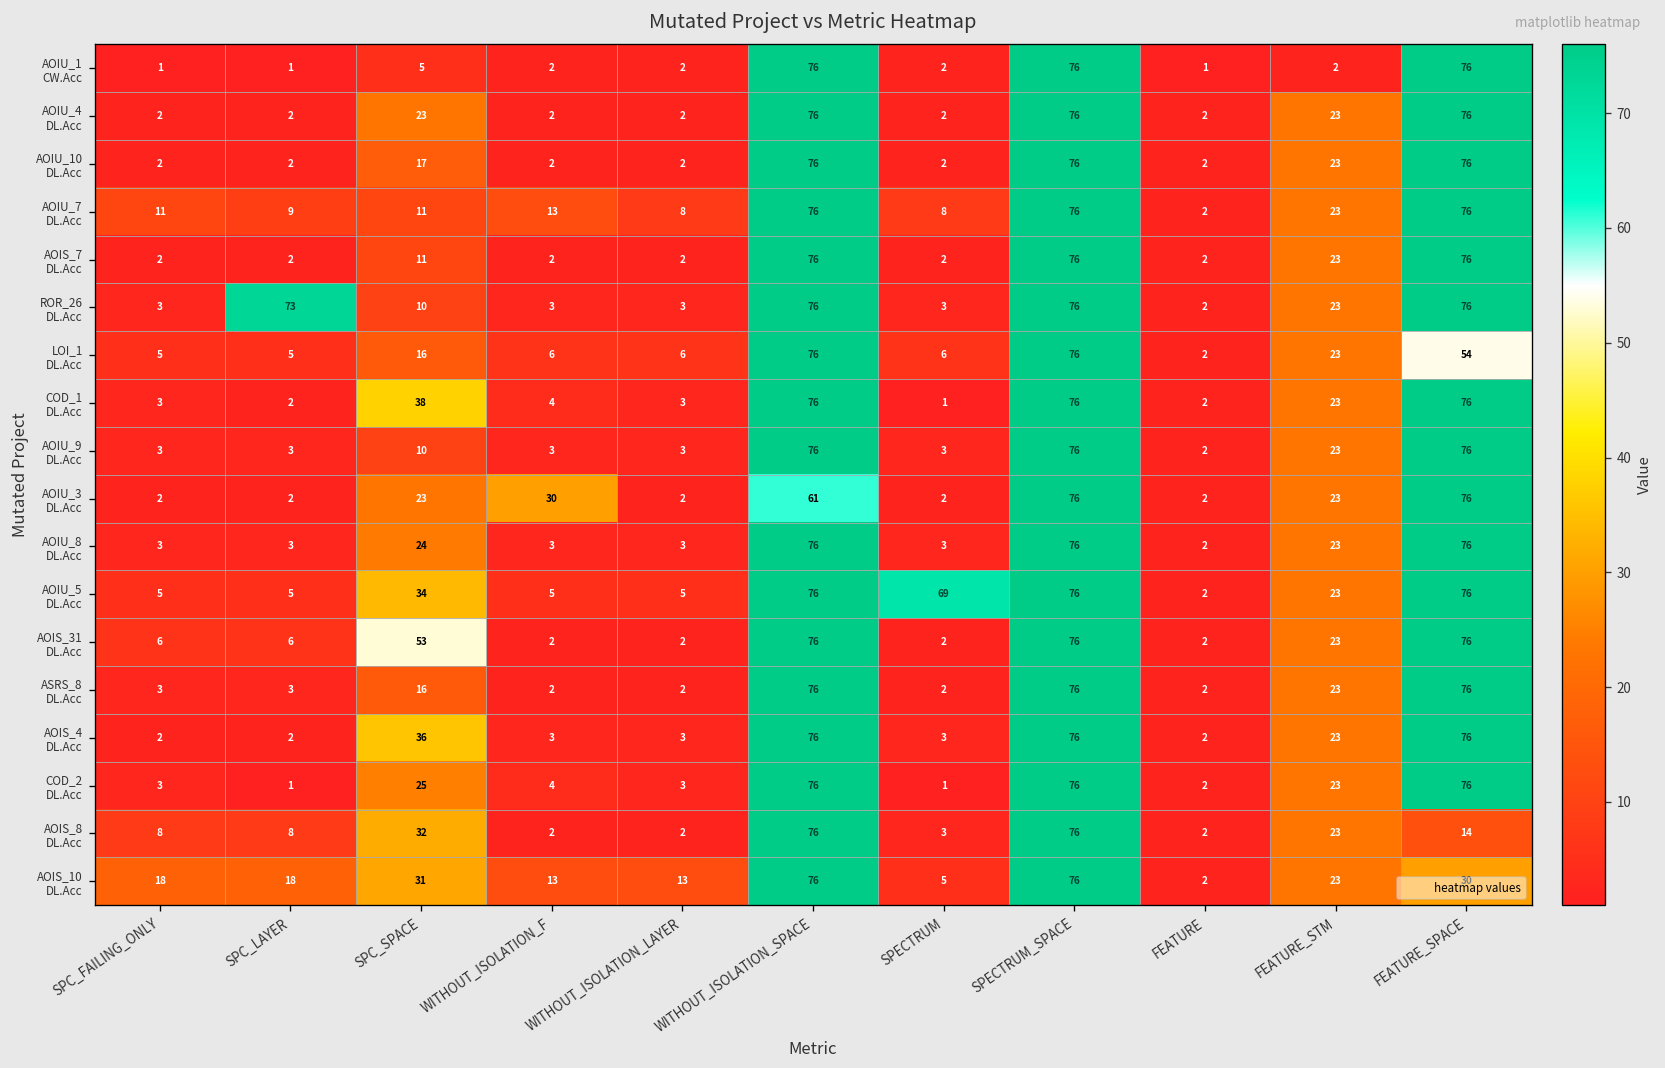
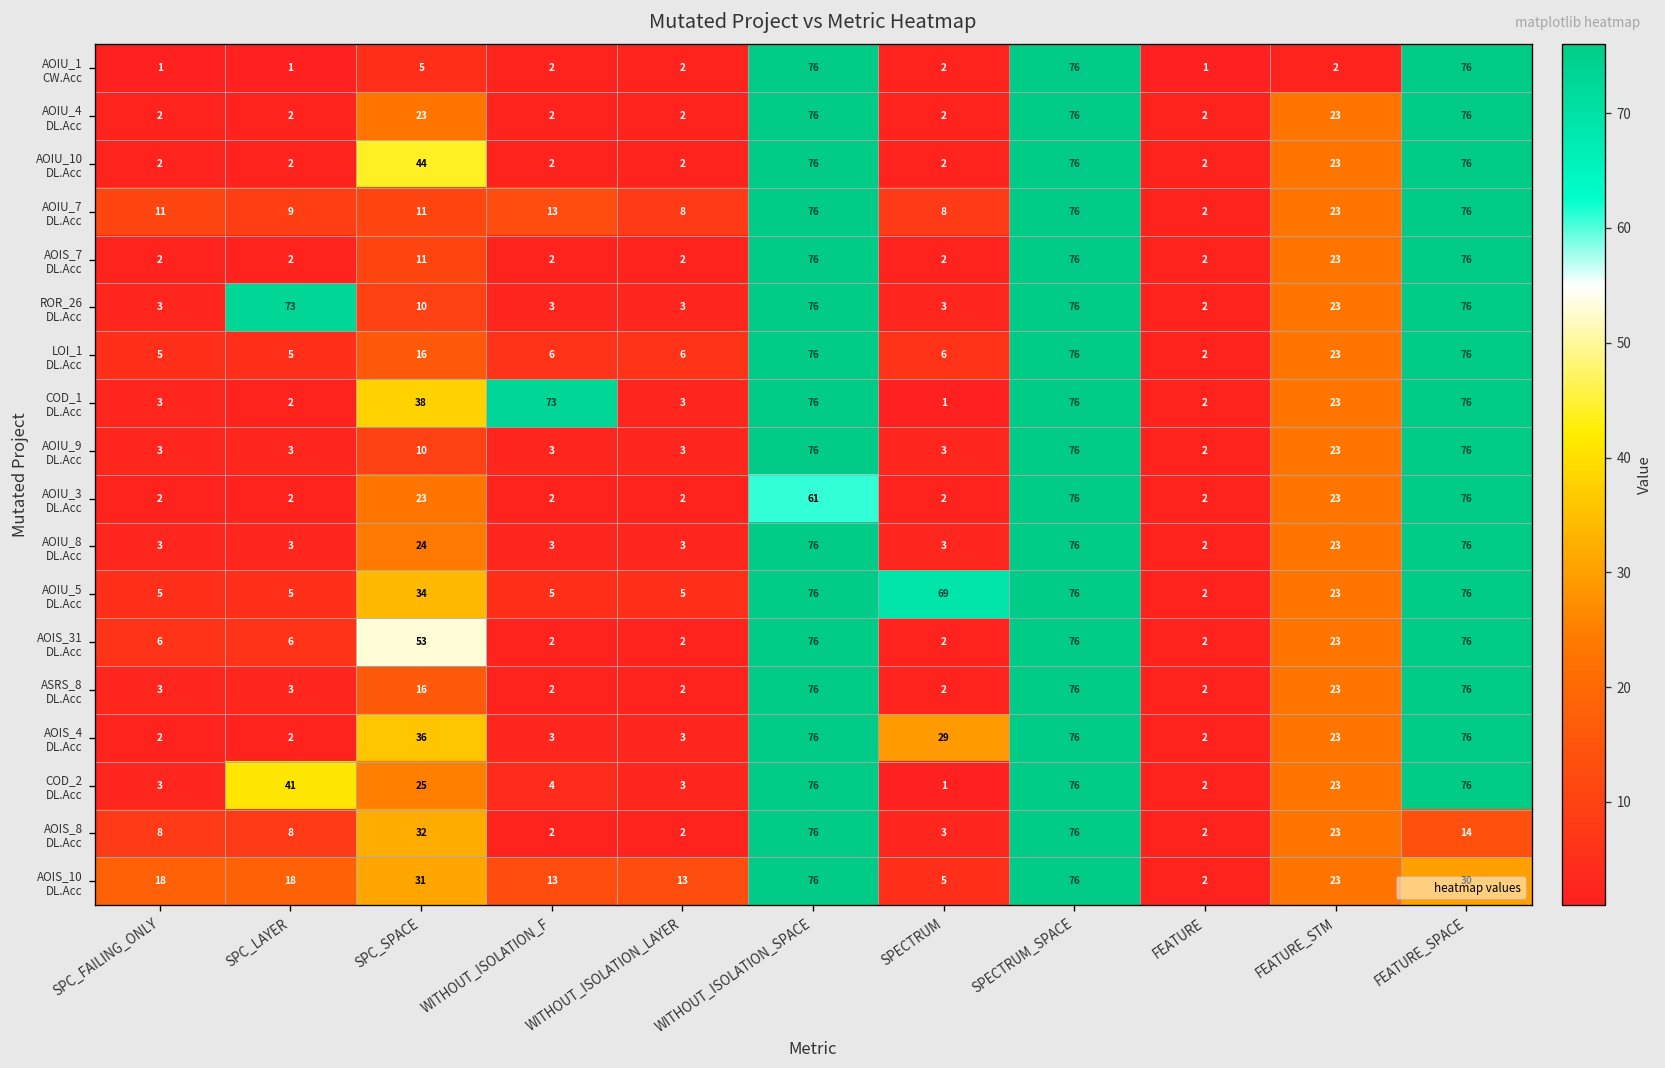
  {
    "AOIU_1 CW.Acc": {
      "SPC_FAILING_ONLY": 1,
      "SPC_LAYER": 1,
      "SPC_SPACE": 5,
      "WITHOUT_ISOLATION_F": 2,
      "WITHOUT_ISOLATION_LAYER": 2,
      "WITHOUT_ISOLATION_SPACE": 76,
      "SPECTRUM": 2,
      "SPECTRUM_SPACE": 76,
      "FEATURE": 1,
      "FEATURE_STM": 2,
      "FEATURE_SPACE": 76
    },
    "AOIU_4 DL.Acc": {
      "SPC_FAILING_ONLY": 2,
      "SPC_LAYER": 2,
      "SPC_SPACE": 23,
      "WITHOUT_ISOLATION_F": 2,
      "WITHOUT_ISOLATION_LAYER": 2,
      "WITHOUT_ISOLATION_SPACE": 76,
      "SPECTRUM": 2,
      "SPECTRUM_SPACE": 76,
      "FEATURE": 2,
      "FEATURE_STM": 23,
      "FEATURE_SPACE": 76
    },
    "AOIU_10 DL.Acc": {
      "SPC_FAILING_ONLY": 2,
      "SPC_LAYER": 2,
-     "SPC_SPACE": 17,
+     "SPC_SPACE": 44,
      "WITHOUT_ISOLATION_F": 2,
      "WITHOUT_ISOLATION_LAYER": 2,
      "WITHOUT_ISOLATION_SPACE": 76,
      "SPECTRUM": 2,
      "SPECTRUM_SPACE": 76,
      "FEATURE": 2,
      "FEATURE_STM": 23,
      "FEATURE_SPACE": 76
    },
    "AOIU_7 DL.Acc": {
      "SPC_FAILING_ONLY": 11,
      "SPC_LAYER": 9,
      "SPC_SPACE": 11,
      "WITHOUT_ISOLATION_F": 13,
      "WITHOUT_ISOLATION_LAYER": 8,
      "WITHOUT_ISOLATION_SPACE": 76,
      "SPECTRUM": 8,
      "SPECTRUM_SPACE": 76,
      "FEATURE": 2,
      "FEATURE_STM": 23,
      "FEATURE_SPACE": 76
    },
    "AOIS_7 DL.Acc": {
      "SPC_FAILING_ONLY": 2,
      "SPC_LAYER": 2,
      "SPC_SPACE": 11,
      "WITHOUT_ISOLATION_F": 2,
      "WITHOUT_ISOLATION_LAYER": 2,
      "WITHOUT_ISOLATION_SPACE": 76,
      "SPECTRUM": 2,
      "SPECTRUM_SPACE": 76,
      "FEATURE": 2,
      "FEATURE_STM": 23,
      "FEATURE_SPACE": 76
    },
    "ROR_26 DL.Acc": {
      "SPC_FAILING_ONLY": 3,
      "SPC_LAYER": 73,
      "SPC_SPACE": 10,
      "WITHOUT_ISOLATION_F": 3,
      "WITHOUT_ISOLATION_LAYER": 3,
      "WITHOUT_ISOLATION_SPACE": 76,
      "SPECTRUM": 3,
      "SPECTRUM_SPACE": 76,
      "FEATURE": 2,
      "FEATURE_STM": 23,
      "FEATURE_SPACE": 76
    },
    "LOI_1 DL.Acc": {
      "SPC_FAILING_ONLY": 5,
      "SPC_LAYER": 5,
      "SPC_SPACE": 16,
      "WITHOUT_ISOLATION_F": 6,
      "WITHOUT_ISOLATION_LAYER": 6,
      "WITHOUT_ISOLATION_SPACE": 76,
      "SPECTRUM": 6,
      "SPECTRUM_SPACE": 76,
      "FEATURE": 2,
      "FEATURE_STM": 23,
-     "FEATURE_SPACE": 54
+     "FEATURE_SPACE": 76
    },
    "COD_1 DL.Acc": {
      "SPC_FAILING_ONLY": 3,
      "SPC_LAYER": 2,
      "SPC_SPACE": 38,
-     "WITHOUT_ISOLATION_F": 4,
+     "WITHOUT_ISOLATION_F": 73,
      "WITHOUT_ISOLATION_LAYER": 3,
      "WITHOUT_ISOLATION_SPACE": 76,
      "SPECTRUM": 1,
      "SPECTRUM_SPACE": 76,
      "FEATURE": 2,
      "FEATURE_STM": 23,
      "FEATURE_SPACE": 76
    },
    "AOIU_9 DL.Acc": {
      "SPC_FAILING_ONLY": 3,
      "SPC_LAYER": 3,
      "SPC_SPACE": 10,
      "WITHOUT_ISOLATION_F": 3,
      "WITHOUT_ISOLATION_LAYER": 3,
      "WITHOUT_ISOLATION_SPACE": 76,
      "SPECTRUM": 3,
      "SPECTRUM_SPACE": 76,
      "FEATURE": 2,
      "FEATURE_STM": 23,
      "FEATURE_SPACE": 76
    },
    "AOIU_3 DL.Acc": {
      "SPC_FAILING_ONLY": 2,
      "SPC_LAYER": 2,
      "SPC_SPACE": 23,
-     "WITHOUT_ISOLATION_F": 30,
+     "WITHOUT_ISOLATION_F": 2,
      "WITHOUT_ISOLATION_LAYER": 2,
      "WITHOUT_ISOLATION_SPACE": 61,
      "SPECTRUM": 2,
      "SPECTRUM_SPACE": 76,
      "FEATURE": 2,
      "FEATURE_STM": 23,
      "FEATURE_SPACE": 76
    },
    "AOIU_8 DL.Acc": {
      "SPC_FAILING_ONLY": 3,
      "SPC_LAYER": 3,
      "SPC_SPACE": 24,
      "WITHOUT_ISOLATION_F": 3,
      "WITHOUT_ISOLATION_LAYER": 3,
      "WITHOUT_ISOLATION_SPACE": 76,
      "SPECTRUM": 3,
      "SPECTRUM_SPACE": 76,
      "FEATURE": 2,
      "FEATURE_STM": 23,
      "FEATURE_SPACE": 76
    },
    "AOIU_5 DL.Acc": {
      "SPC_FAILING_ONLY": 5,
      "SPC_LAYER": 5,
      "SPC_SPACE": 34,
      "WITHOUT_ISOLATION_F": 5,
      "WITHOUT_ISOLATION_LAYER": 5,
      "WITHOUT_ISOLATION_SPACE": 76,
      "SPECTRUM": 69,
      "SPECTRUM_SPACE": 76,
      "FEATURE": 2,
      "FEATURE_STM": 23,
      "FEATURE_SPACE": 76
    },
    "AOIS_31 DL.Acc": {
      "SPC_FAILING_ONLY": 6,
      "SPC_LAYER": 6,
      "SPC_SPACE": 53,
      "WITHOUT_ISOLATION_F": 2,
      "WITHOUT_ISOLATION_LAYER": 2,
      "WITHOUT_ISOLATION_SPACE": 76,
      "SPECTRUM": 2,
      "SPECTRUM_SPACE": 76,
      "FEATURE": 2,
      "FEATURE_STM": 23,
      "FEATURE_SPACE": 76
    },
    "ASRS_8 DL.Acc": {
      "SPC_FAILING_ONLY": 3,
      "SPC_LAYER": 3,
      "SPC_SPACE": 16,
      "WITHOUT_ISOLATION_F": 2,
      "WITHOUT_ISOLATION_LAYER": 2,
      "WITHOUT_ISOLATION_SPACE": 76,
      "SPECTRUM": 2,
      "SPECTRUM_SPACE": 76,
      "FEATURE": 2,
      "FEATURE_STM": 23,
      "FEATURE_SPACE": 76
    },
    "AOIS_4 DL.Acc": {
      "SPC_FAILING_ONLY": 2,
      "SPC_LAYER": 2,
      "SPC_SPACE": 36,
      "WITHOUT_ISOLATION_F": 3,
      "WITHOUT_ISOLATION_LAYER": 3,
      "WITHOUT_ISOLATION_SPACE": 76,
-     "SPECTRUM": 3,
+     "SPECTRUM": 29,
      "SPECTRUM_SPACE": 76,
      "FEATURE": 2,
      "FEATURE_STM": 23,
      "FEATURE_SPACE": 76
    },
    "COD_2 DL.Acc": {
      "SPC_FAILING_ONLY": 3,
-     "SPC_LAYER": 1,
+     "SPC_LAYER": 41,
      "SPC_SPACE": 25,
      "WITHOUT_ISOLATION_F": 4,
      "WITHOUT_ISOLATION_LAYER": 3,
      "WITHOUT_ISOLATION_SPACE": 76,
      "SPECTRUM": 1,
      "SPECTRUM_SPACE": 76,
      "FEATURE": 2,
      "FEATURE_STM": 23,
      "FEATURE_SPACE": 76
    },
    "AOIS_8 DL.Acc": {
      "SPC_FAILING_ONLY": 8,
      "SPC_LAYER": 8,
      "SPC_SPACE": 32,
      "WITHOUT_ISOLATION_F": 2,
      "WITHOUT_ISOLATION_LAYER": 2,
      "WITHOUT_ISOLATION_SPACE": 76,
      "SPECTRUM": 3,
      "SPECTRUM_SPACE": 76,
      "FEATURE": 2,
      "FEATURE_STM": 23,
      "FEATURE_SPACE": 14
    },
    "AOIS_10 DL.Acc": {
      "SPC_FAILING_ONLY": 18,
      "SPC_LAYER": 18,
      "SPC_SPACE": 31,
      "WITHOUT_ISOLATION_F": 13,
      "WITHOUT_ISOLATION_LAYER": 13,
      "WITHOUT_ISOLATION_SPACE": 76,
      "SPECTRUM": 5,
      "SPECTRUM_SPACE": 76,
      "FEATURE": 2,
      "FEATURE_STM": 23
    }
  }
